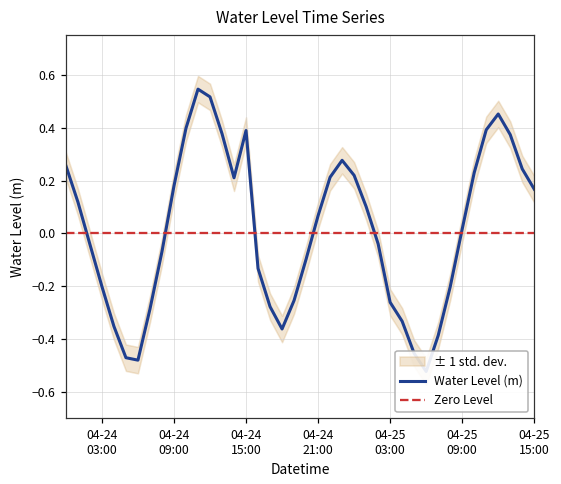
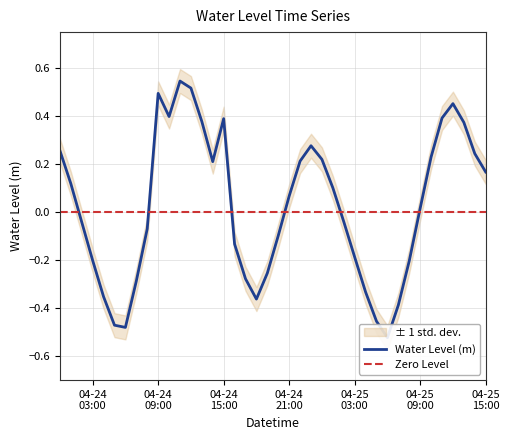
  {
    "Water Level (m)": {
      "04-24 03:00": -0.20,
-     "04-24 09:00": 0.18,
+     "04-24 09:00": 0.49,
      "04-24 15:00": 0.39,
      "04-24 21:00": 0.07,
-     "04-25 03:00": -0.26,
+     "04-25 03:00": -0.19,
      "04-25 09:00": 0.02,
      "04-25 15:00": 0.17
    }
  }
